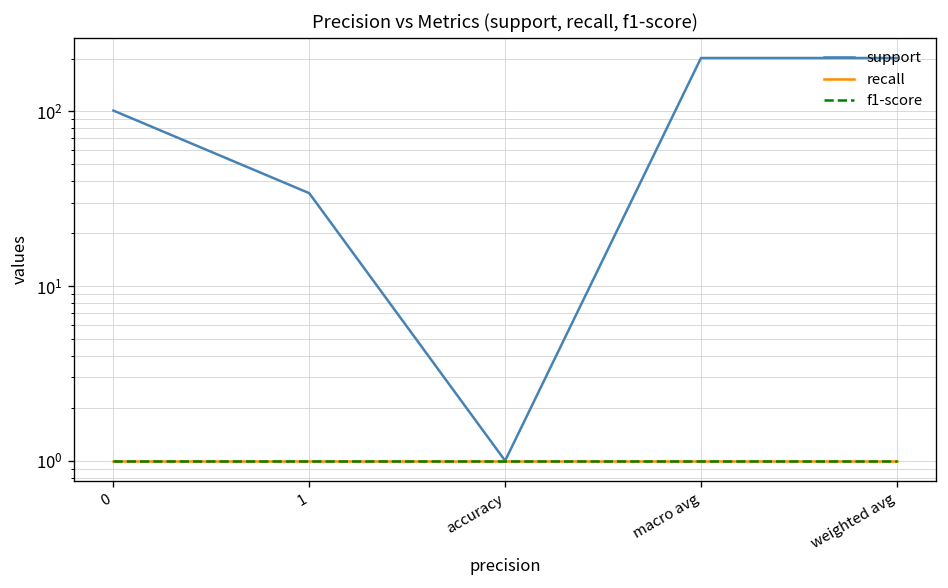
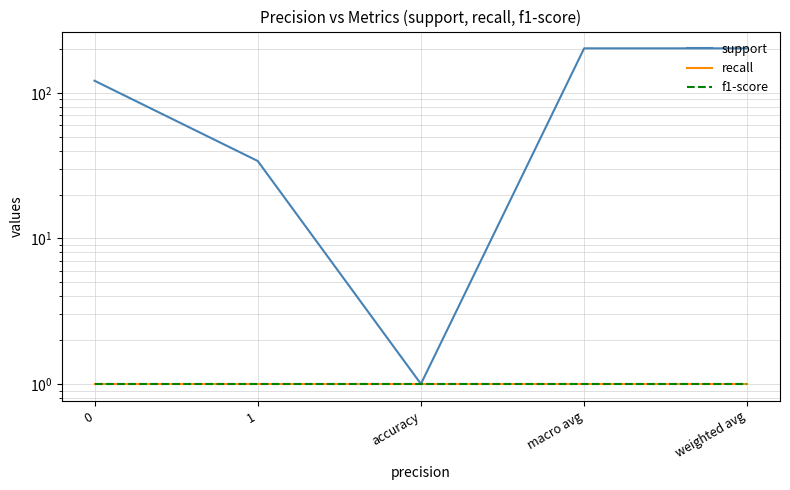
  {
    "support": {
-     "0": 100,
+     "0": 120,
      "1": 34,
      "macro avg": 200,
      "weighted avg": 200
    },
    "f1-score": {
      "0": 1,
      "1": 1,
      "macro avg": 1,
      "weighted avg": 1
    }
  }
